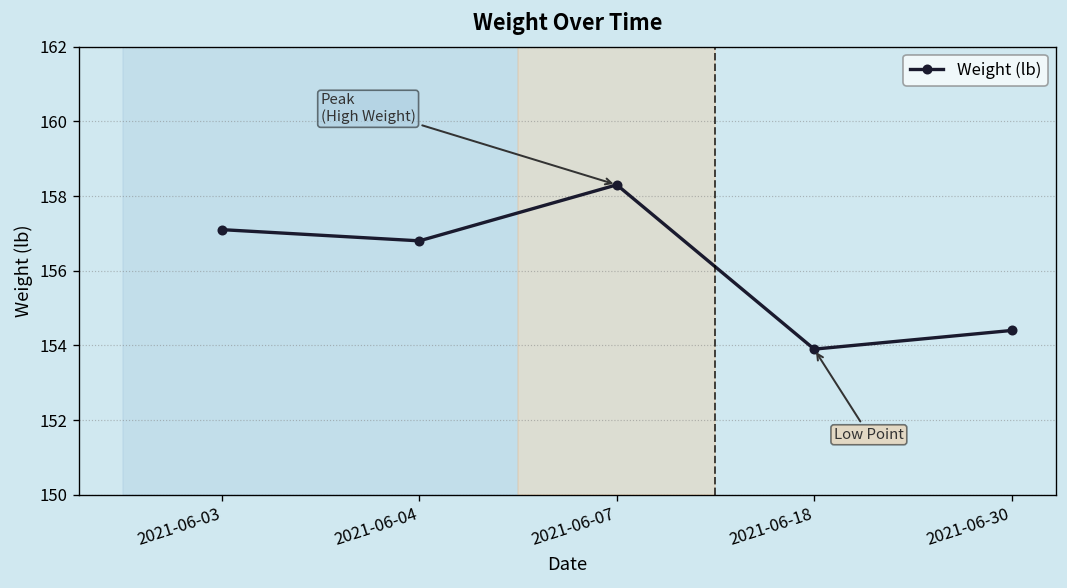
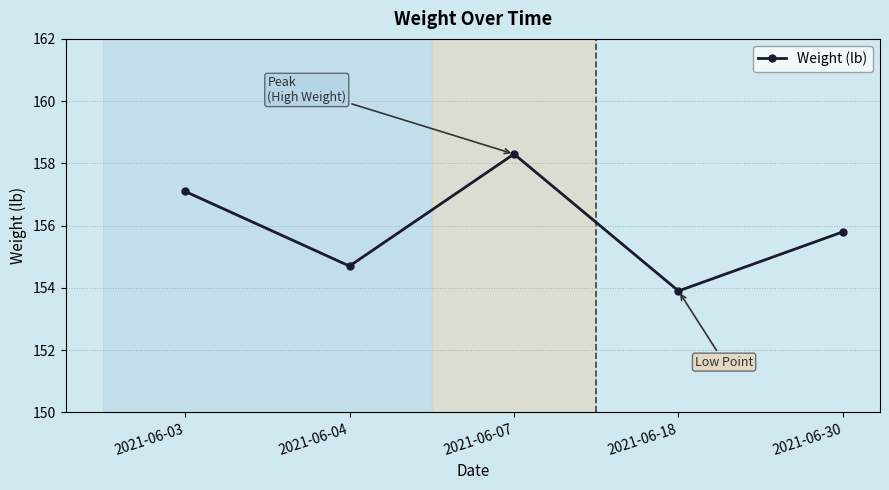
  {
    "2021-06-03": 157.1,
-   "2021-06-04": 156.8,
+   "2021-06-04": 154.7,
    "2021-06-07": 158.3,
    "2021-06-18": 153.9,
-   "2021-06-30": 154.4
+   "2021-06-30": 155.8
  }
